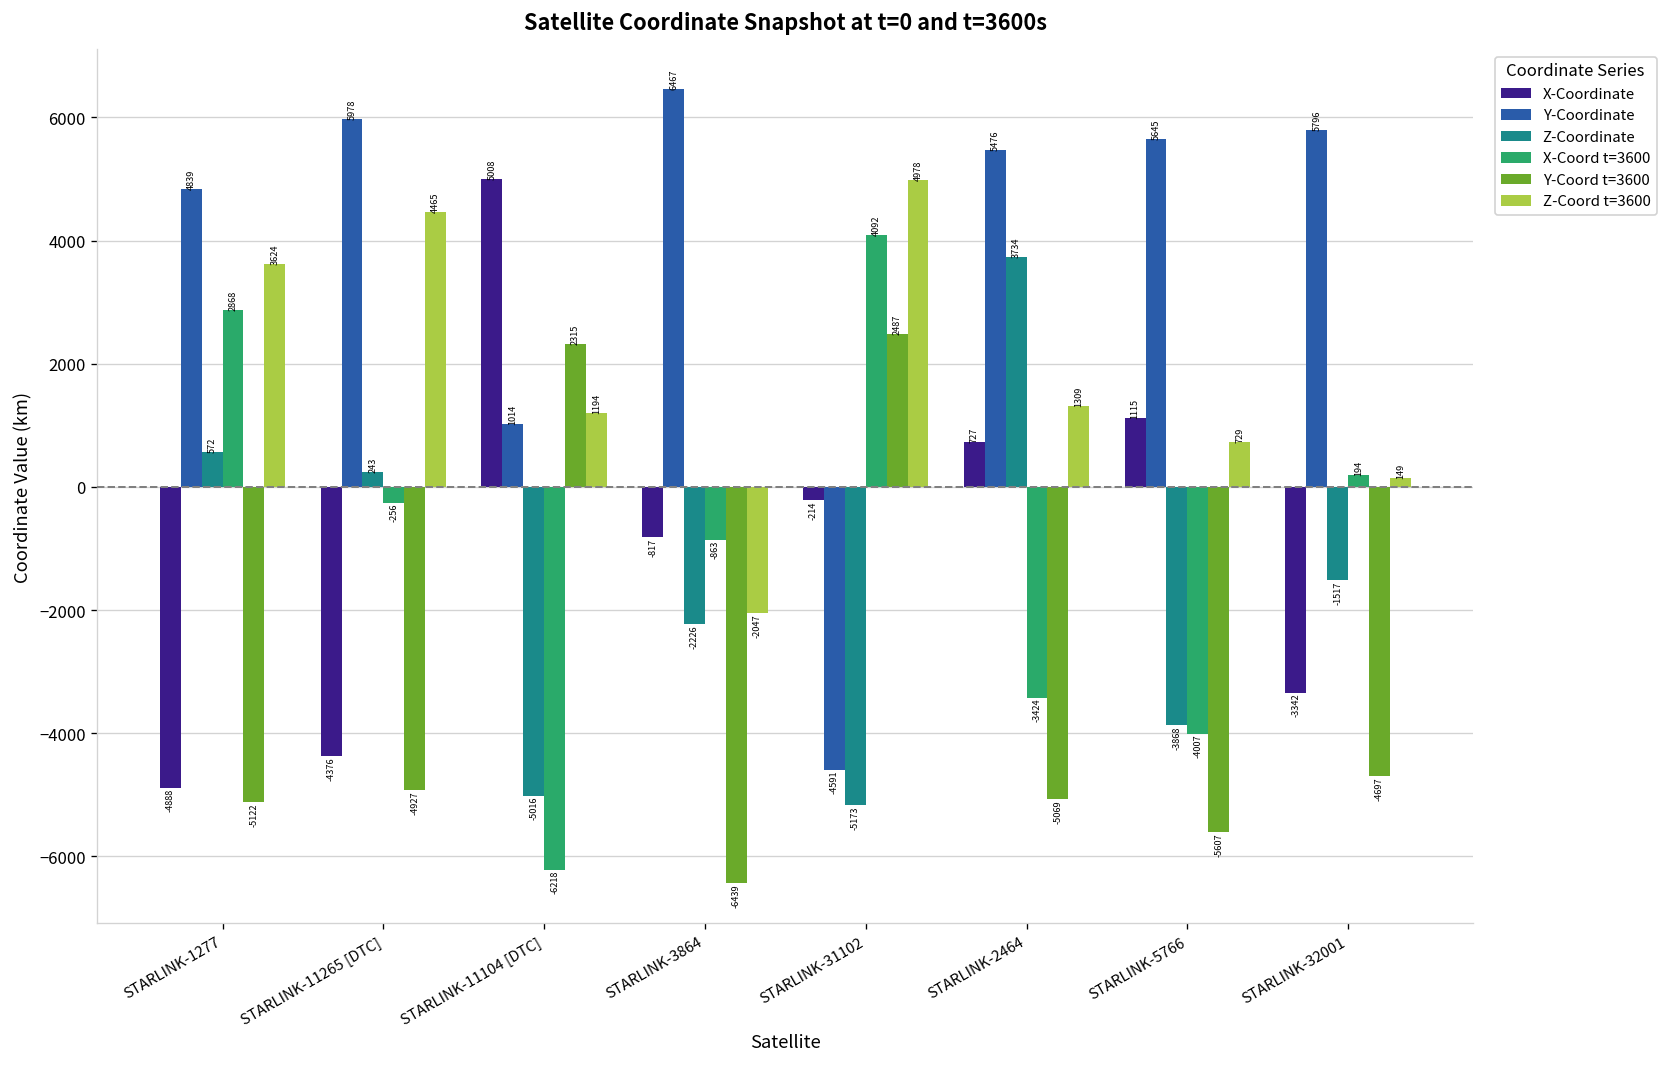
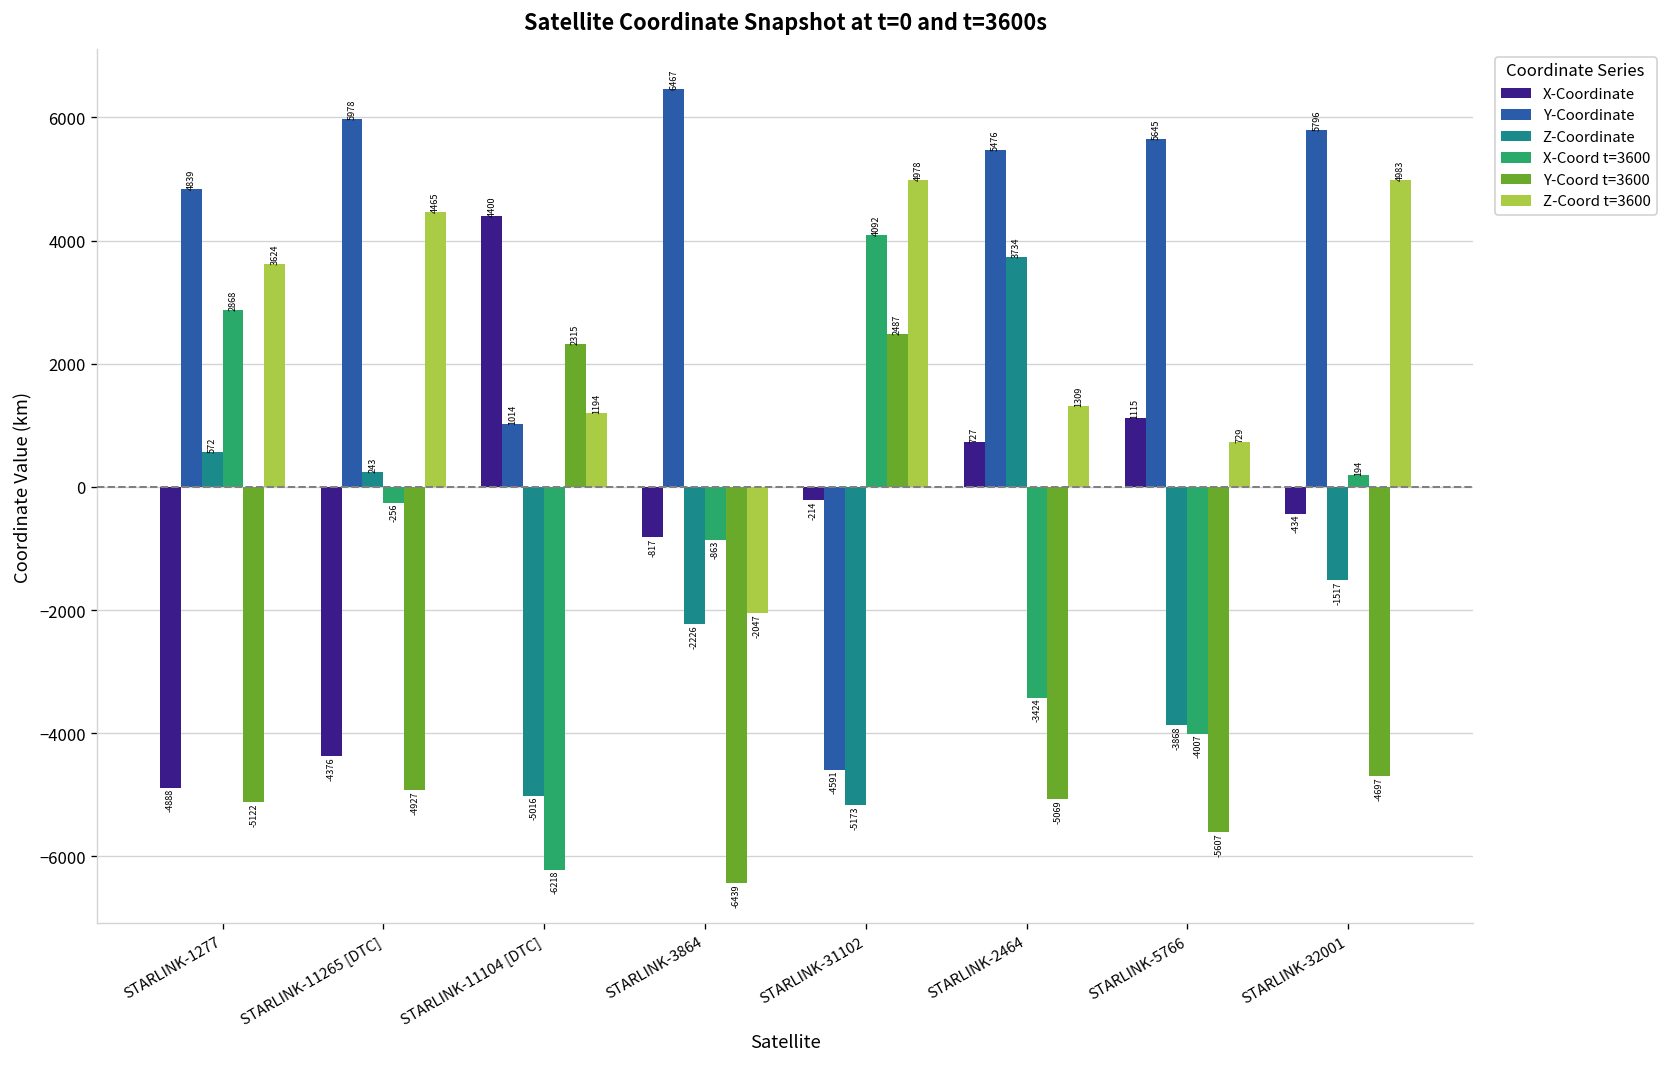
  {
    "X-Coordinate": {
      "STARLINK-1277": -4888,
      "STARLINK-11265 [DTC]": -4376,
-     "STARLINK-11104 [DTC]": 5008,
+     "STARLINK-11104 [DTC]": 4400,
      "STARLINK-3864": -817,
      "STARLINK-31102": -214,
      "STARLINK-2464": 727,
      "STARLINK-5766": 1115,
-     "STARLINK-32001": -3342
+     "STARLINK-32001": -434
    },
    "Y-Coord t=3600": {
      "STARLINK-1277": -5122,
      "STARLINK-11265 [DTC]": -4927,
      "STARLINK-11104 [DTC]": 2315,
      "STARLINK-3864": -6439,
      "STARLINK-31102": 2487,
      "STARLINK-2464": -5069,
      "STARLINK-5766": -5607,
      "STARLINK-32001": -4697
    },
    "Z-Coord t=3600": {
      "STARLINK-1277": 3624,
      "STARLINK-11265 [DTC]": 4465,
      "STARLINK-11104 [DTC]": 1194,
      "STARLINK-3864": -2047,
      "STARLINK-31102": 4978,
      "STARLINK-2464": 1309,
      "STARLINK-5766": 729,
-     "STARLINK-32001": 149
+     "STARLINK-32001": 4983
    }
  }
